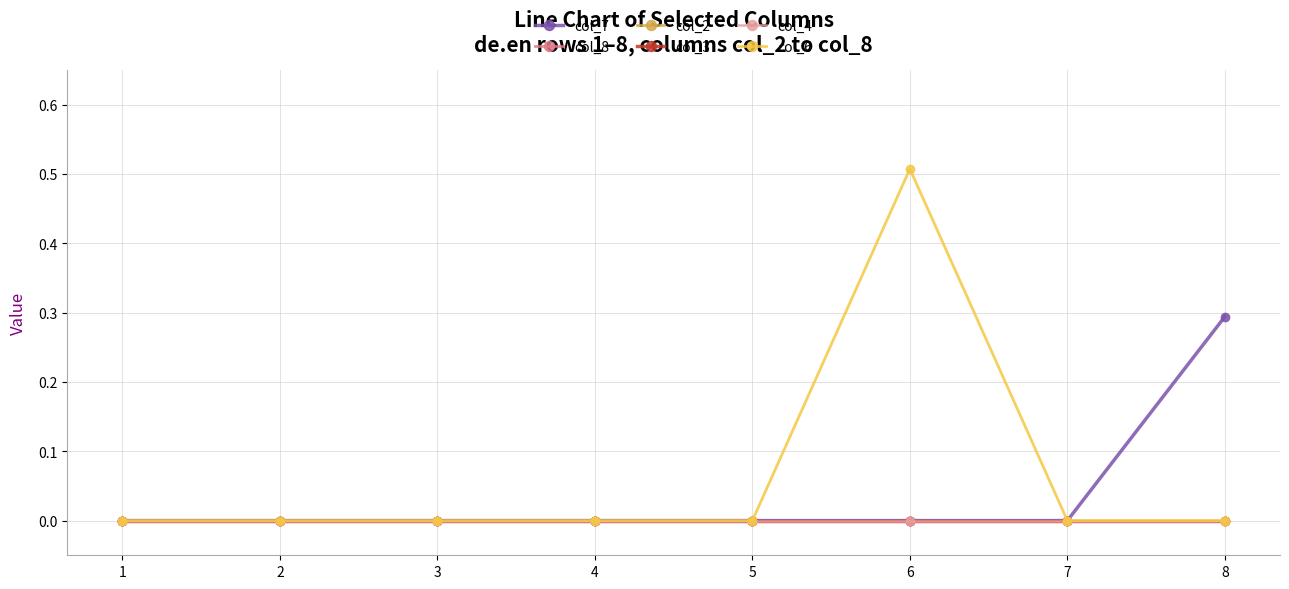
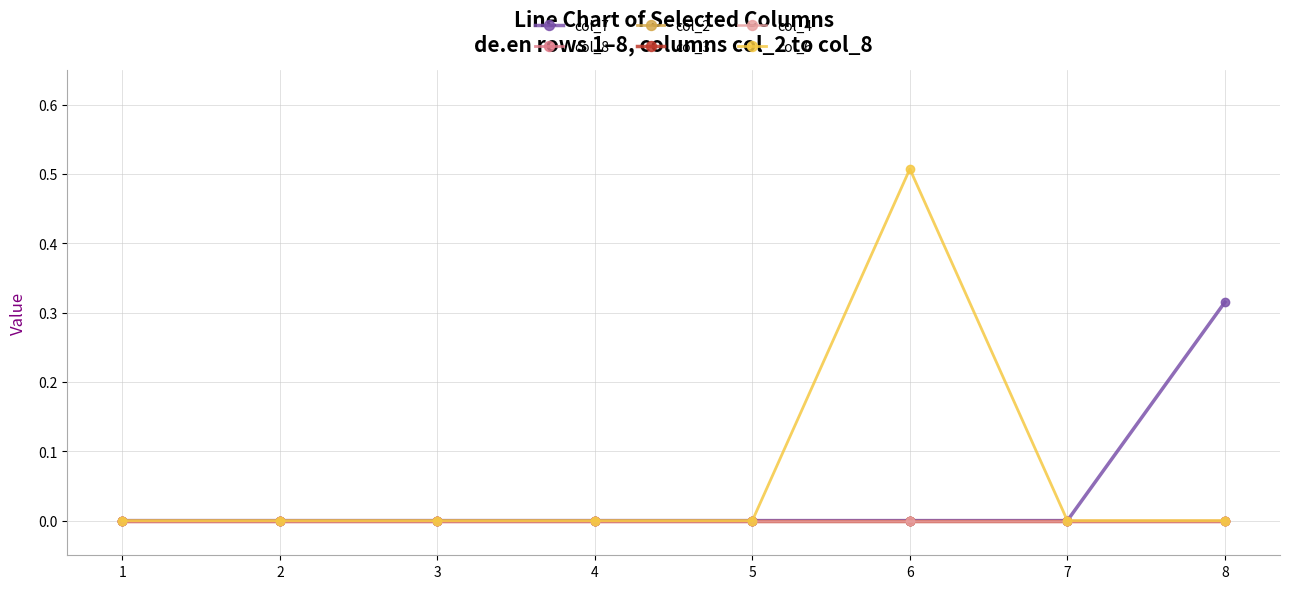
  {
    "col_7": {
-     "8": 0.29
+     "8": 0.31
    },
    "col_6": {
      "6": 0.51
    }
  }
